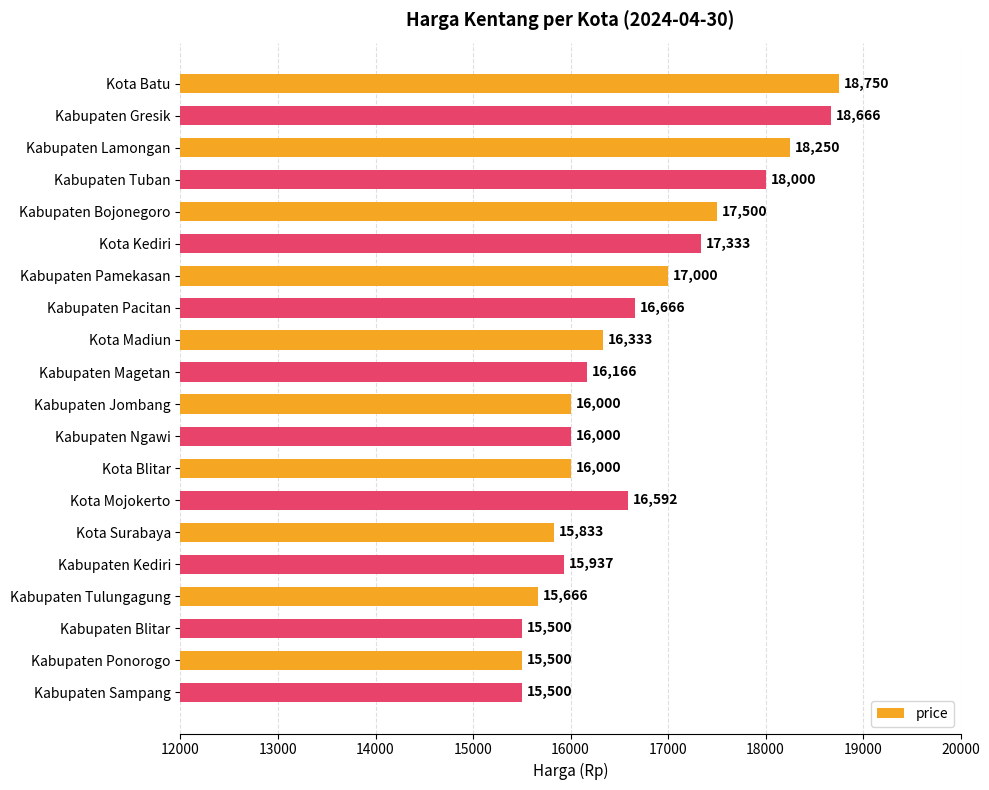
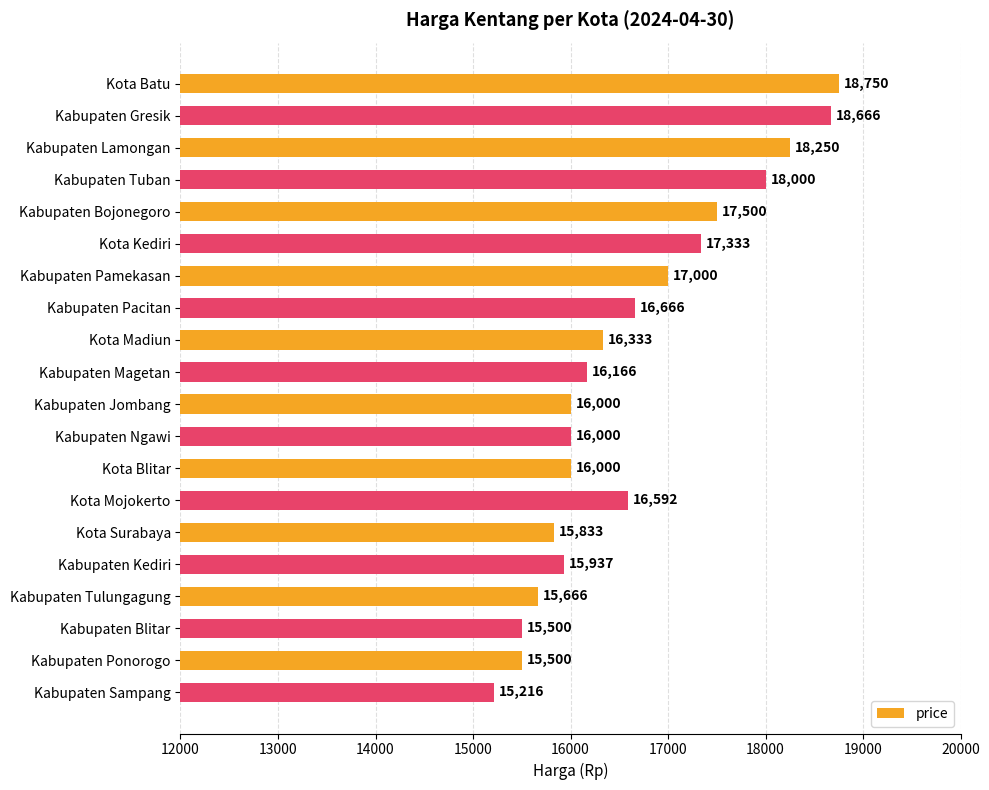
  {
    "Kota Batu": "18,750",
    "Kabupaten Gresik": "18,666",
    "Kabupaten Lamongan": "18,250",
    "Kabupaten Tuban": "18,000",
    "Kabupaten Bojonegoro": "17,500",
    "Kota Kediri": "17,333",
    "Kabupaten Pamekasan": "17,000",
    "Kabupaten Pacitan": "16,666",
    "Kota Madiun": "16,333",
    "Kabupaten Magetan": "16,166",
    "Kabupaten Jombang": "16,000",
    "Kabupaten Ngawi": "16,000",
    "Kota Blitar": "16,000",
    "Kota Mojokerto": "16,592",
    "Kota Surabaya": "15,833",
    "Kabupaten Kediri": "15,937",
    "Kabupaten Tulungagung": "15,666",
    "Kabupaten Blitar": "15,500",
    "Kabupaten Ponorogo": "15,500",
-   "Kabupaten Sampang": "15,500"
+   "Kabupaten Sampang": "15,216"
  }
